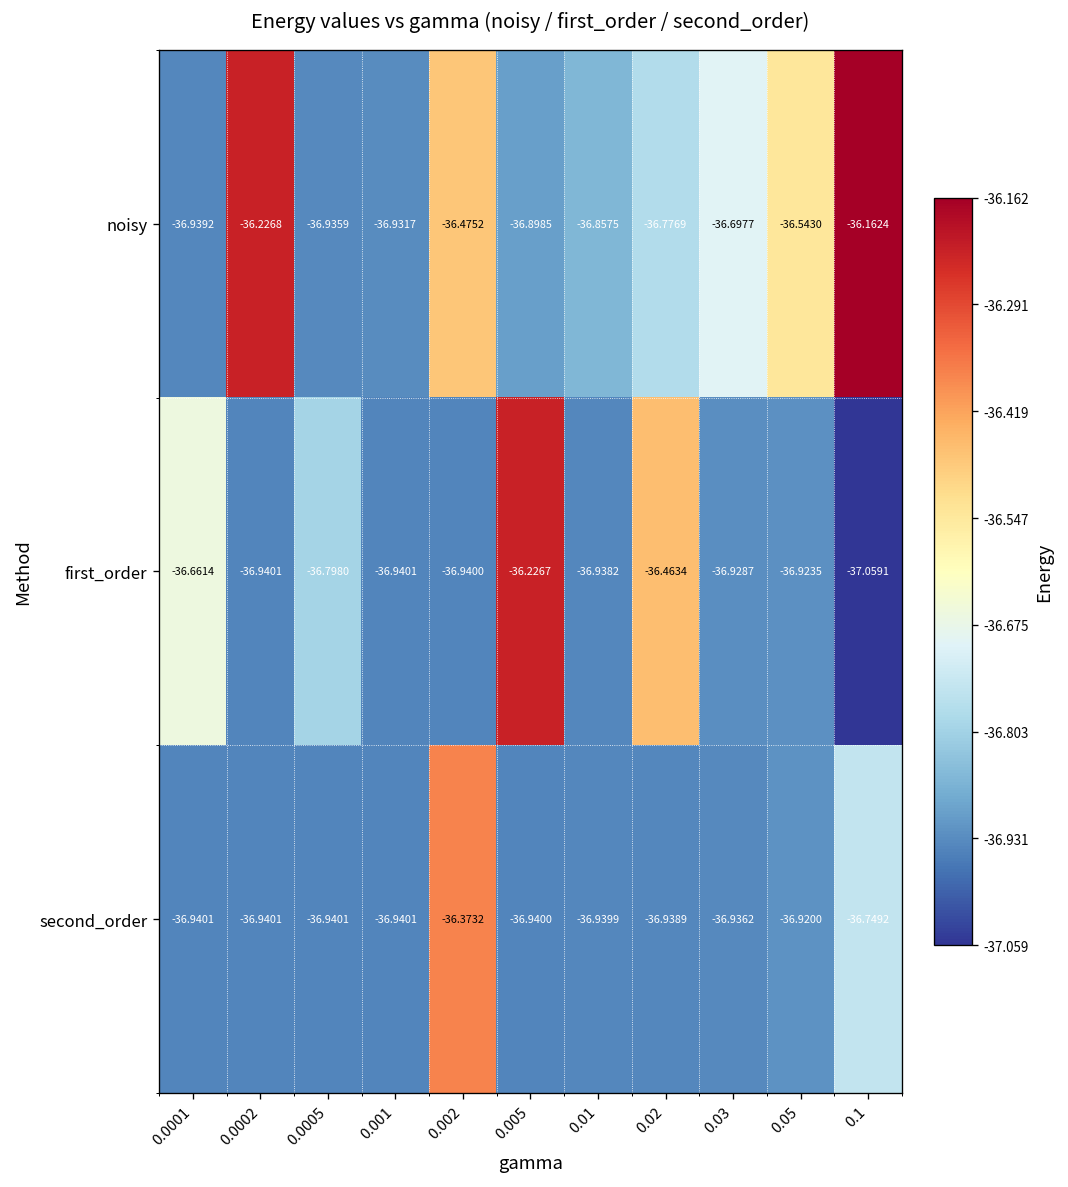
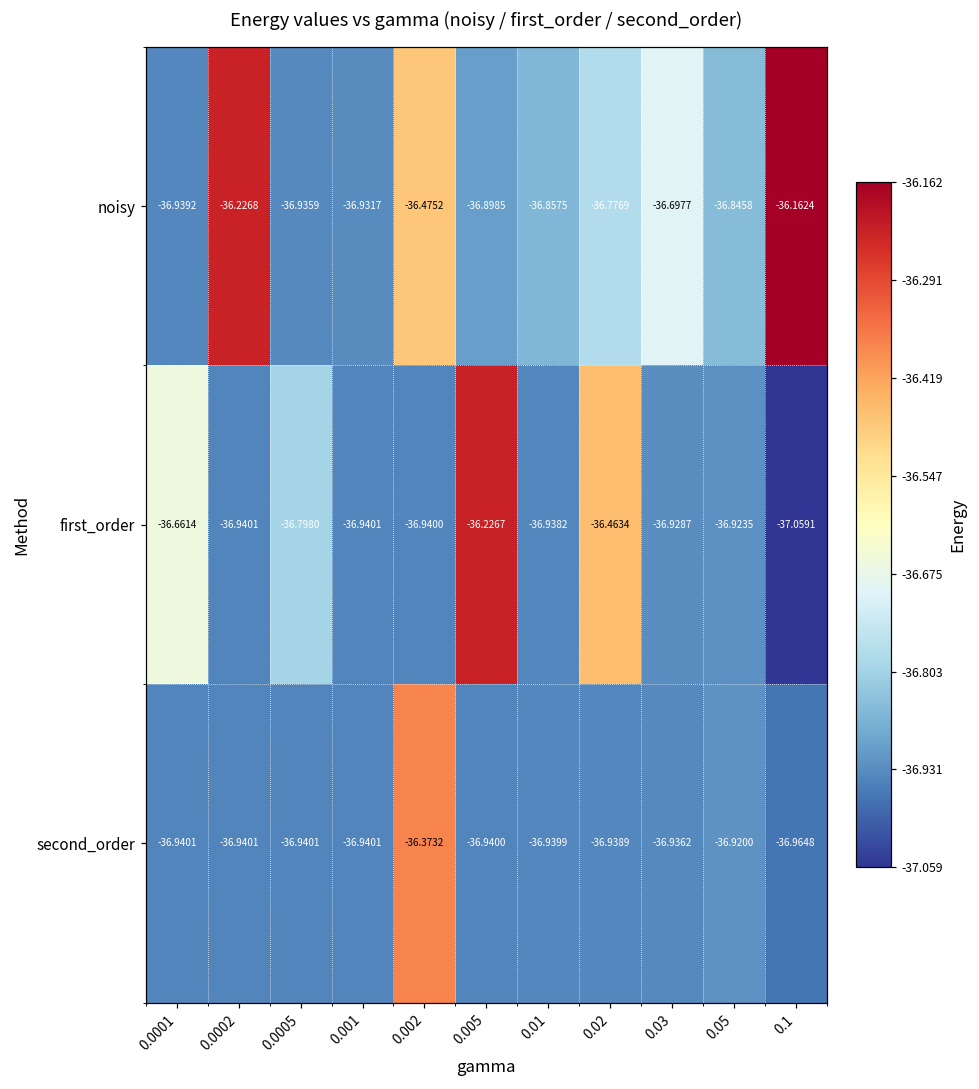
  {
    "noisy": {
      "0.0001": -36.9392,
      "0.0002": -36.2268,
      "0.0005": -36.9359,
      "0.001": -36.9317,
      "0.002": -36.4752,
      "0.005": -36.8985,
      "0.01": -36.8575,
      "0.02": -36.7769,
      "0.03": -36.6977,
-     "0.05": -36.5430,
+     "0.05": -36.8458,
      "0.1": -36.1624
    },
    "first_order": {
      "0.0001": -36.6614,
      "0.0002": -36.9401,
      "0.0005": -36.7980,
      "0.001": -36.9401,
      "0.002": -36.9400,
      "0.005": -36.2267,
      "0.01": -36.9382,
      "0.02": -36.4634,
      "0.03": -36.9287,
      "0.05": -36.9235,
      "0.1": -37.0591
    },
    "second_order": {
      "0.0001": -36.9401,
      "0.0002": -36.9401,
      "0.0005": -36.9401,
      "0.001": -36.9401,
      "0.002": -36.3732,
      "0.005": -36.9400,
      "0.01": -36.9399,
      "0.02": -36.9389,
      "0.03": -36.9362,
      "0.05": -36.9200,
-     "0.1": -36.7492
+     "0.1": -36.9648
    }
  }
